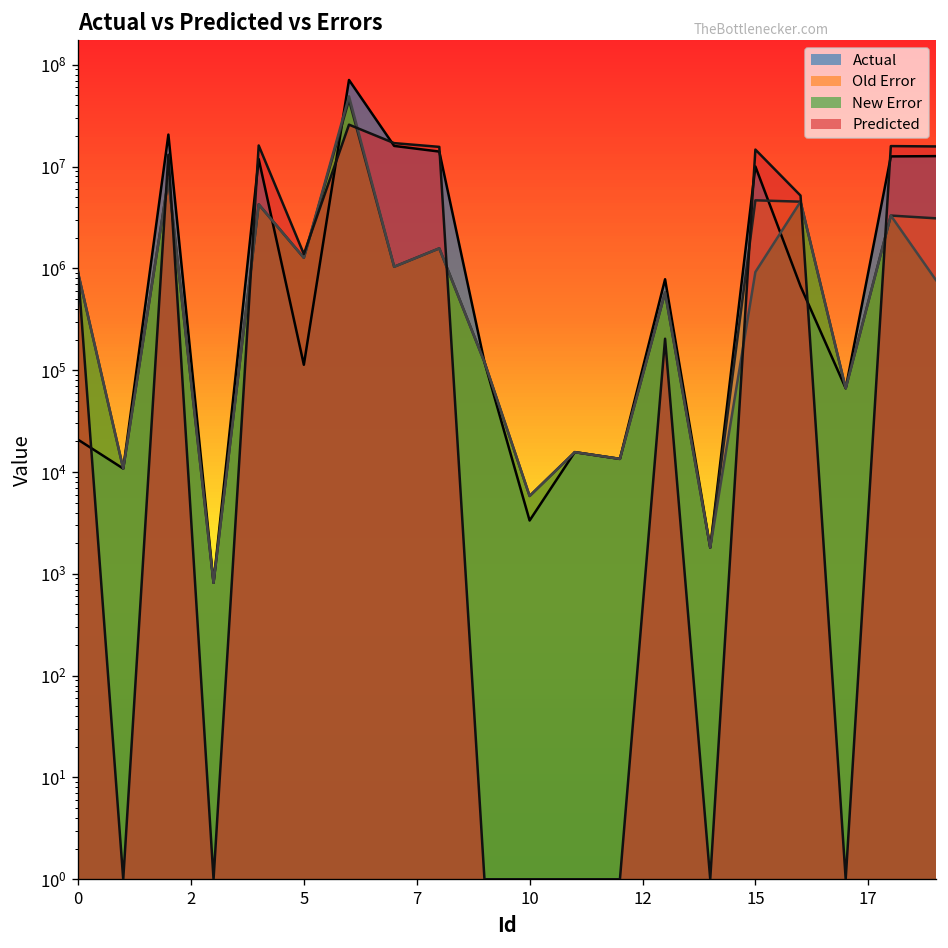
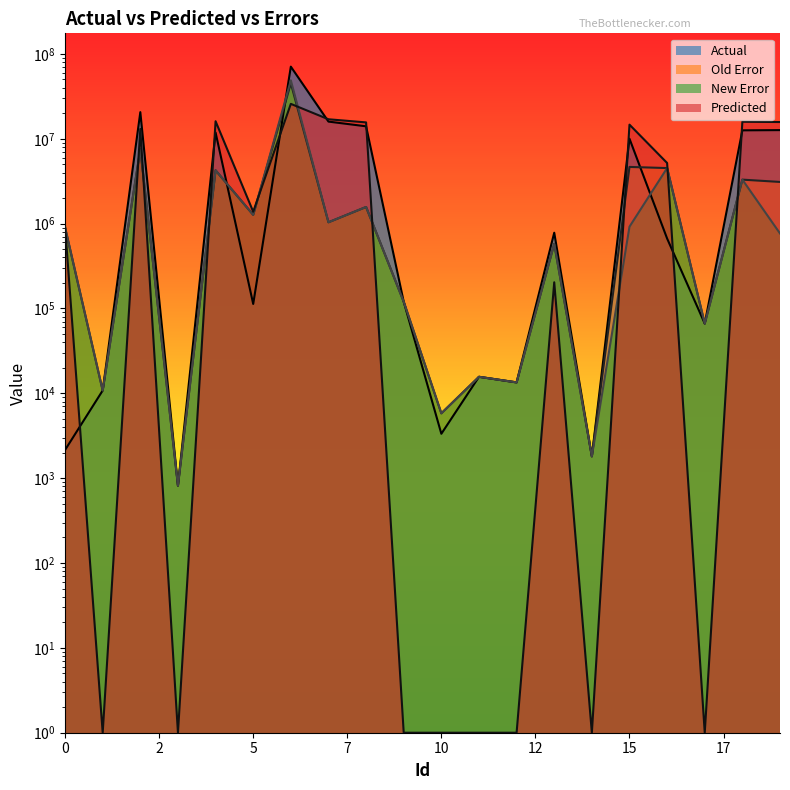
  {
    "Actual": {
-     "0": 21000,
+     "0": 2200,
      "5": 110000,
      "10": 3300,
      "15": 10000000
    },
    "Old Error": {
      "15": 5000000
    },
    "New Error": {
      "15": 900000
    },
    "Predicted": {
      "5": 1400000,
      "10": 1,
      "15": 15000000
    }
  }
